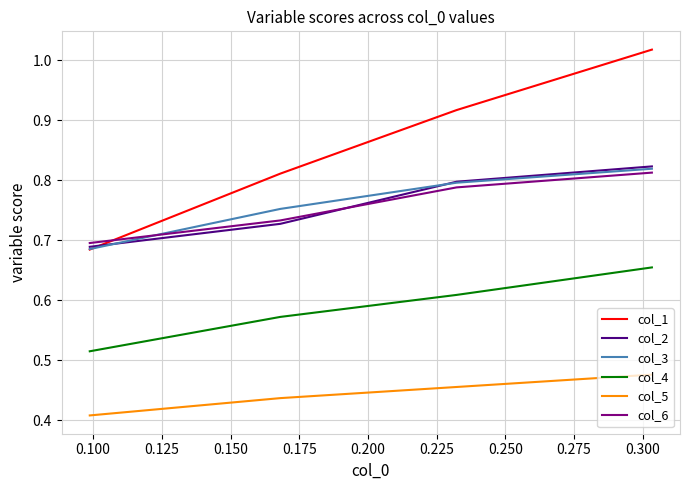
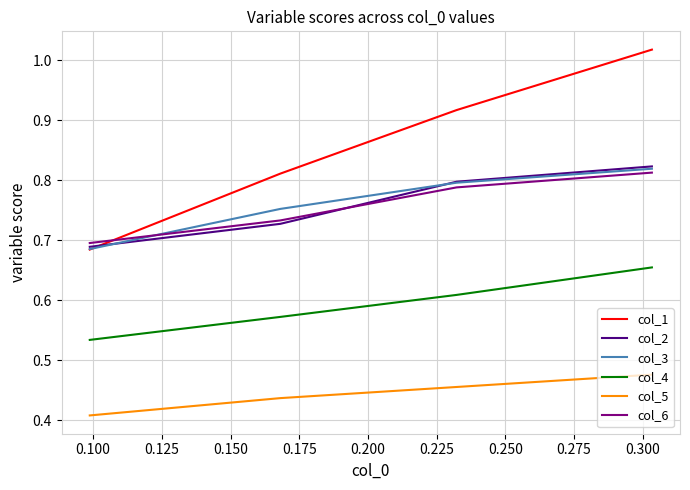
  {
    "col_4": {
-     "0.100": 0.52
+     "0.100": 0.53
    },
    "col_5": {
      "0.100": 0.41
    }
  }
